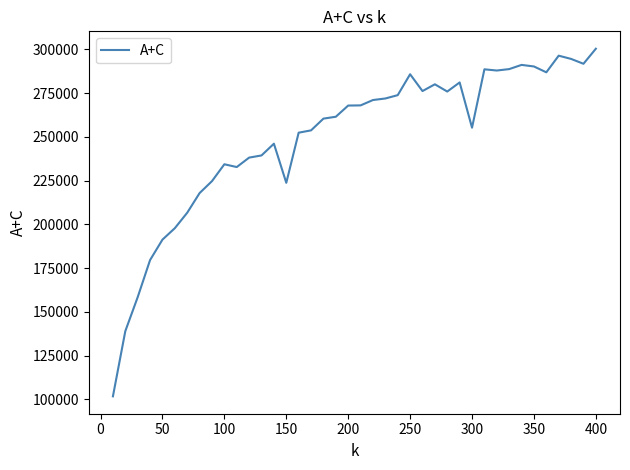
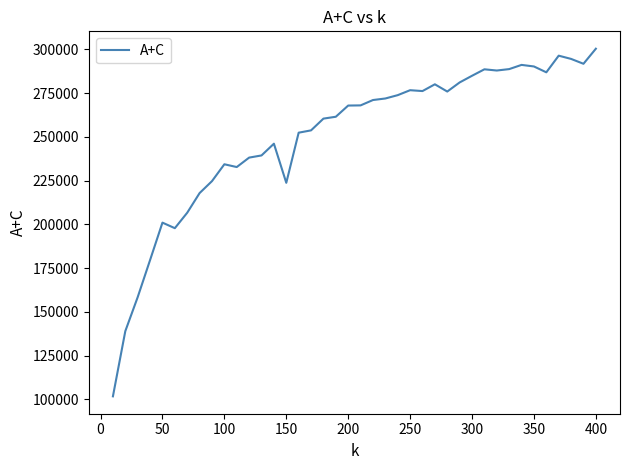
  {
-   "50": 191000,
+   "50": 201000,
    "100": 234000,
    "150": 224000,
    "200": 268000,
-   "250": 286000,
-   "300": 255000,
+   "250": 277000,
+   "300": 285000,
    "350": 290000,
    "400": 300000
  }
